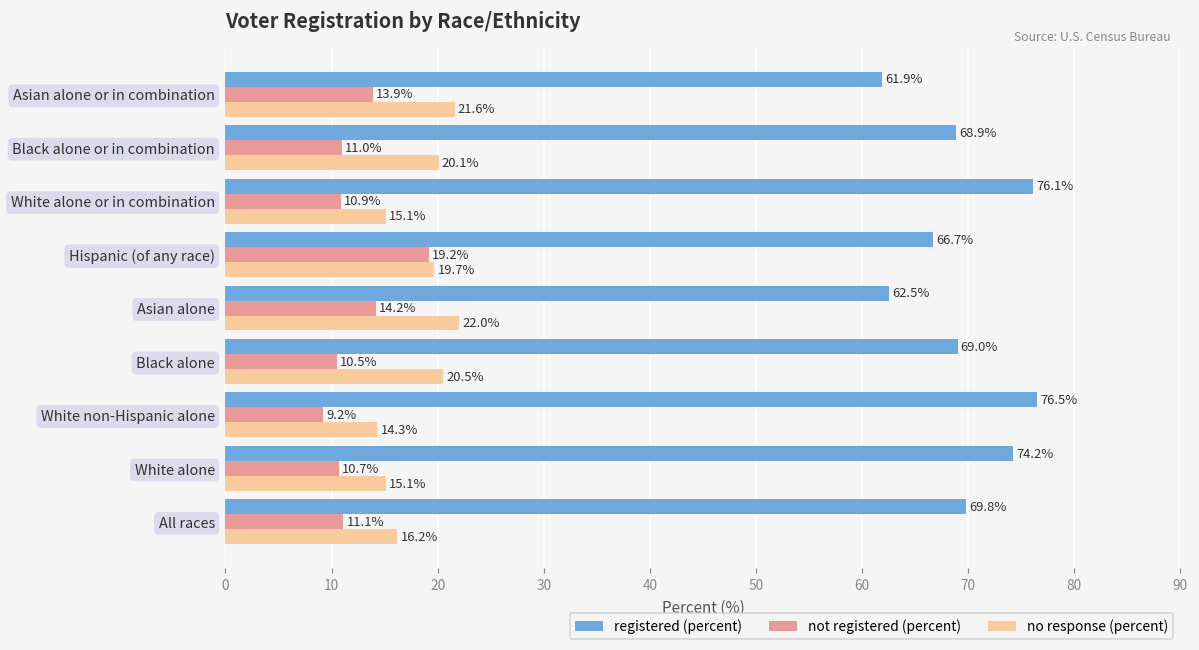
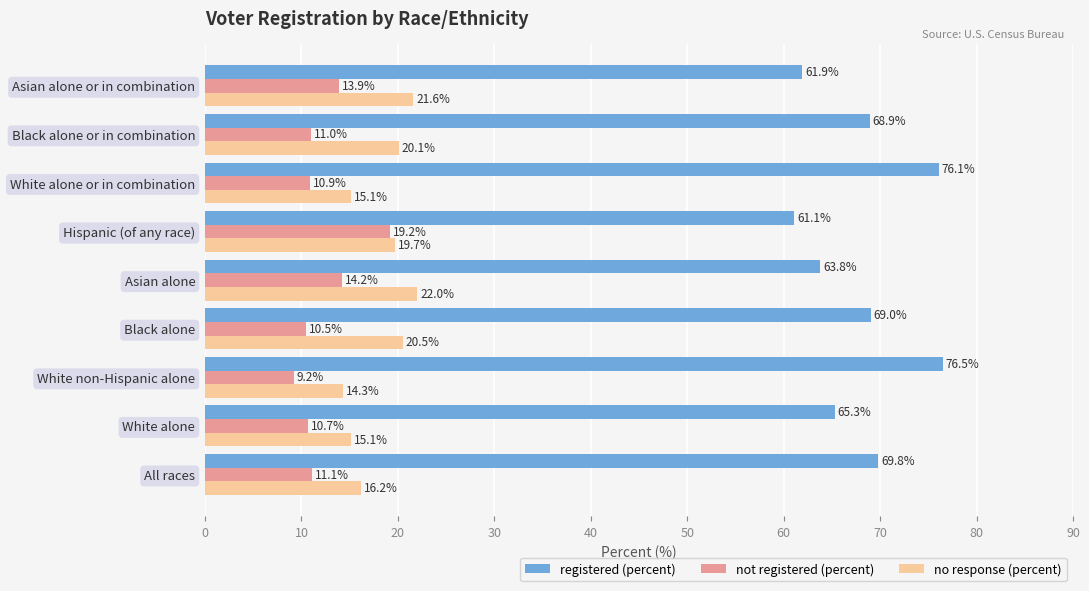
  {
    "registered (percent)": {
      "Asian alone or in combination": "61.9%",
      "Black alone or in combination": "68.9%",
      "White alone or in combination": "76.1%",
-     "Hispanic (of any race)": "66.7%",
-     "Asian alone": "62.5%",
+     "Hispanic (of any race)": "61.1%",
+     "Asian alone": "63.8%",
      "Black alone": "69.0%",
      "White non-Hispanic alone": "76.5%",
-     "White alone": "74.2%",
+     "White alone": "65.3%",
      "All races": "69.8%"
    }
  }
